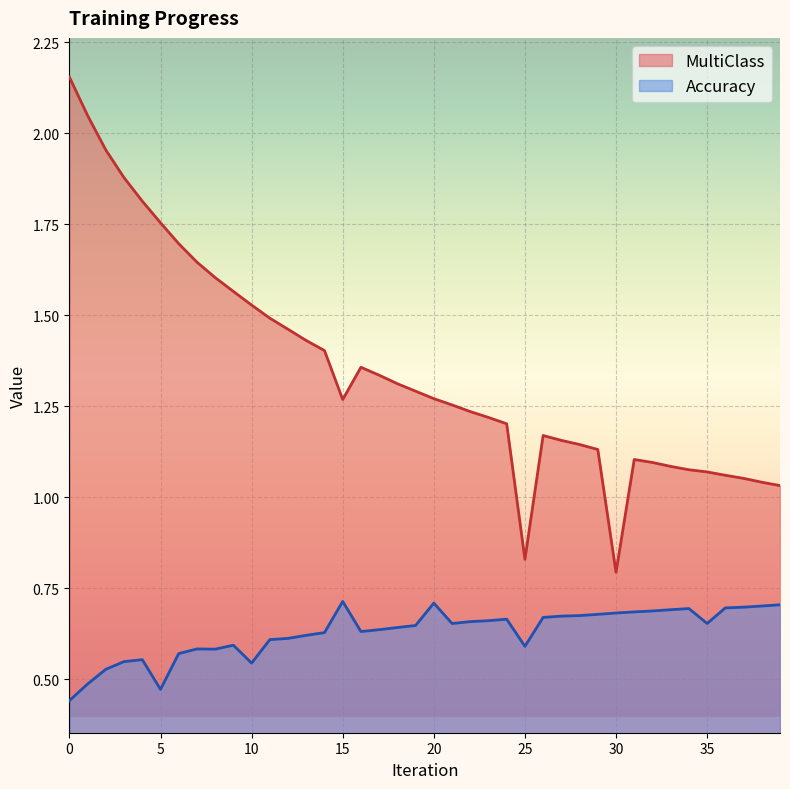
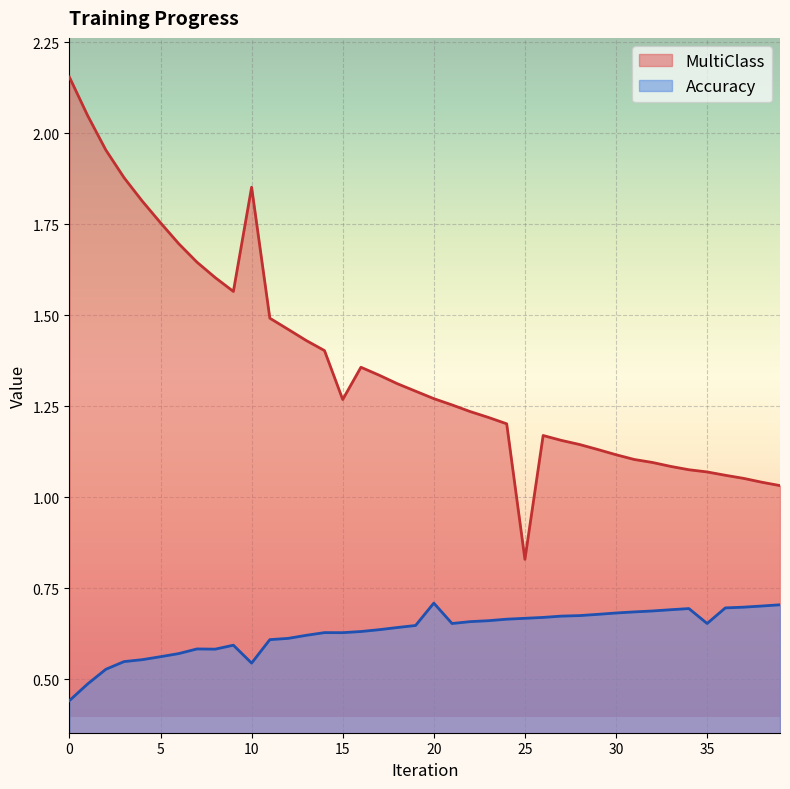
  {
    "MultiClass": {
      "0": 2.15,
      "5": 1.75,
-     "10": 1.53,
+     "10": 1.85,
      "15": 1.27,
      "20": 1.27,
      "25": 0.83,
-     "30": 0.79,
+     "30": 1.12,
      "35": 1.07
    },
    "Accuracy": {
      "0": 0.44,
-     "5": 0.47,
+     "5": 0.56,
      "10": 0.54,
-     "15": 0.71,
+     "15": 0.63,
      "20": 0.71,
-     "25": 0.59,
+     "25": 0.67,
      "30": 0.68,
      "35": 0.65
    }
  }
